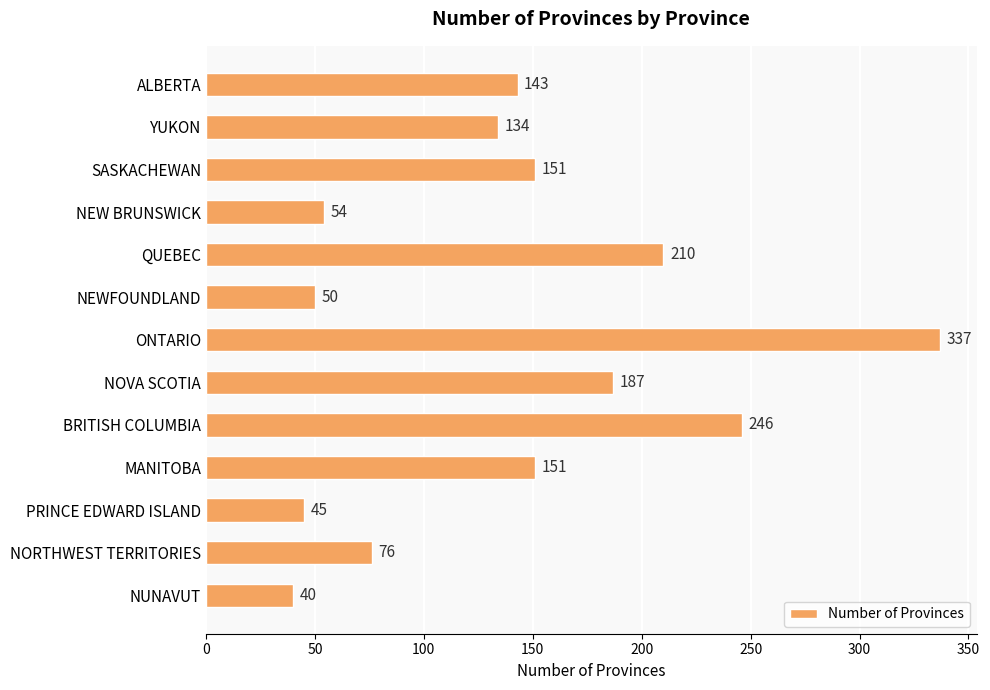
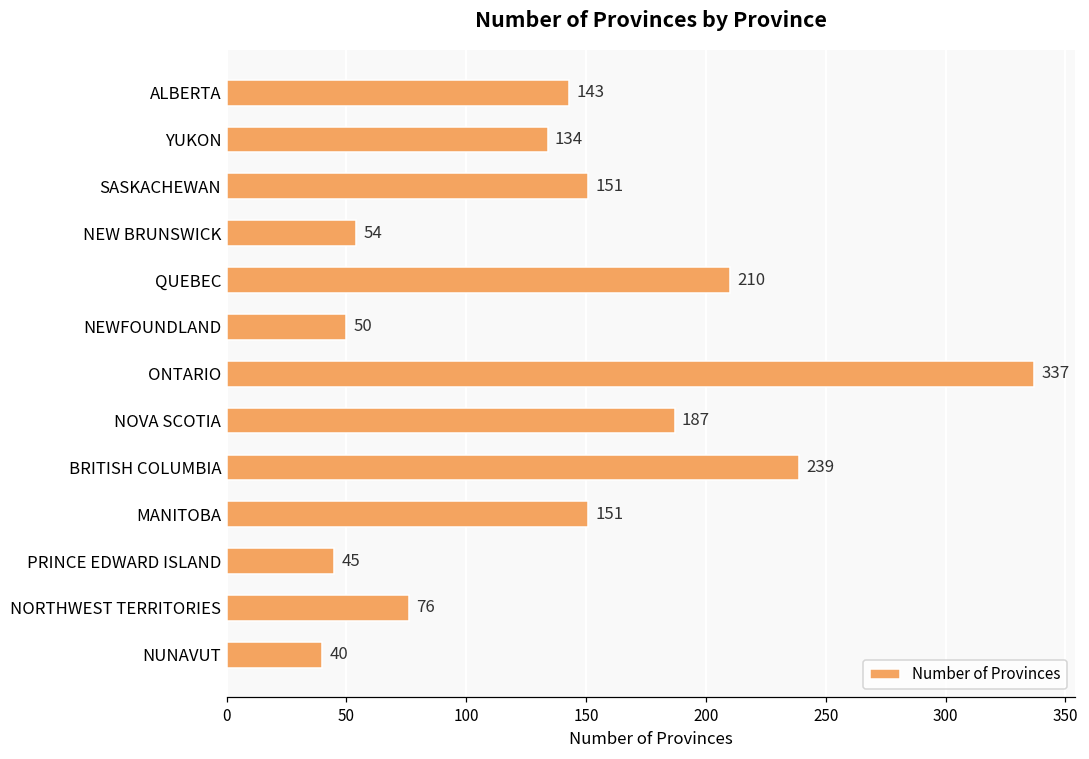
  {
    "ALBERTA": 143,
    "YUKON": 134,
    "SASKACHEWAN": 151,
    "NEW BRUNSWICK": 54,
    "QUEBEC": 210,
    "NEWFOUNDLAND": 50,
    "ONTARIO": 337,
    "NOVA SCOTIA": 187,
-   "BRITISH COLUMBIA": 246,
+   "BRITISH COLUMBIA": 239,
    "MANITOBA": 151,
    "PRINCE EDWARD ISLAND": 45,
    "NORTHWEST TERRITORIES": 76,
    "NUNAVUT": 40
  }
